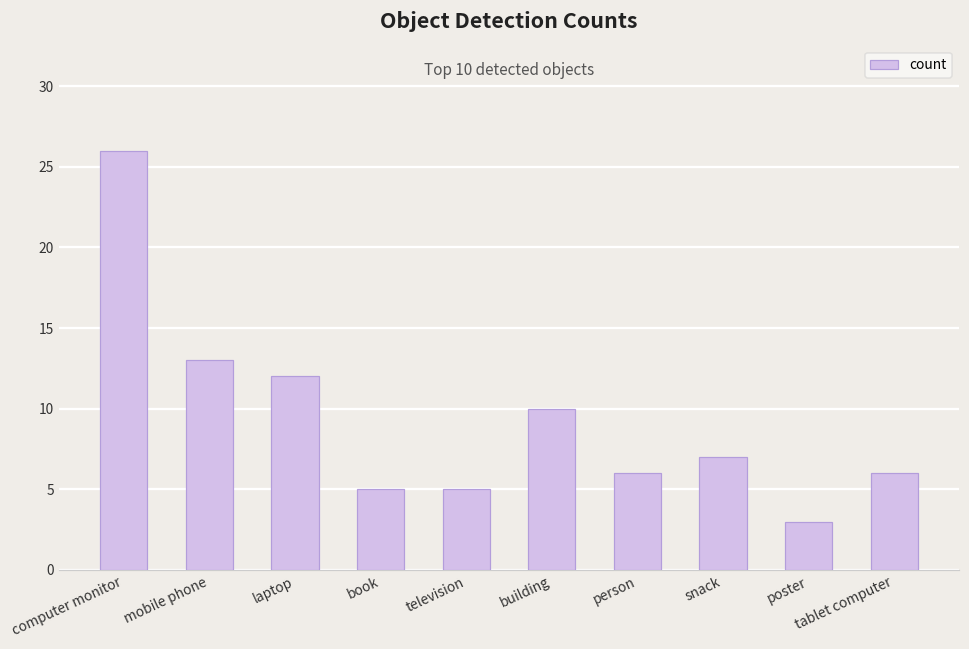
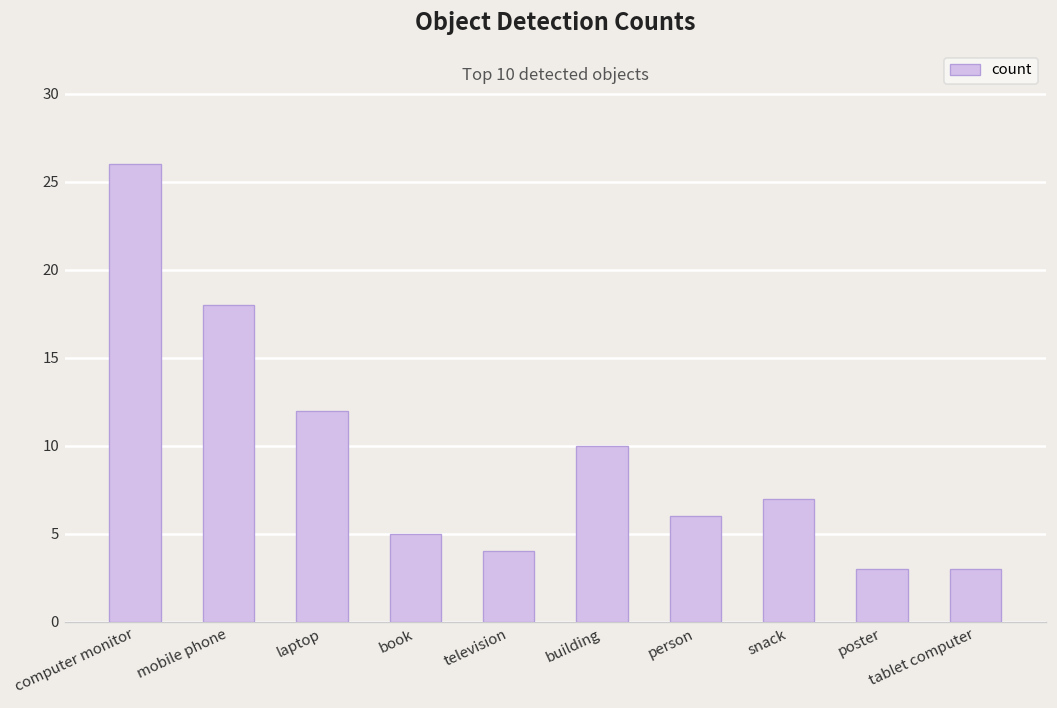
  {
    "computer monitor": 26,
-   "mobile phone": 13,
+   "mobile phone": 18,
    "laptop": 12,
    "book": 5,
-   "television": 5,
+   "television": 4,
    "building": 10,
    "person": 6,
    "snack": 7,
    "poster": 3,
-   "tablet computer": 6
+   "tablet computer": 3
  }
